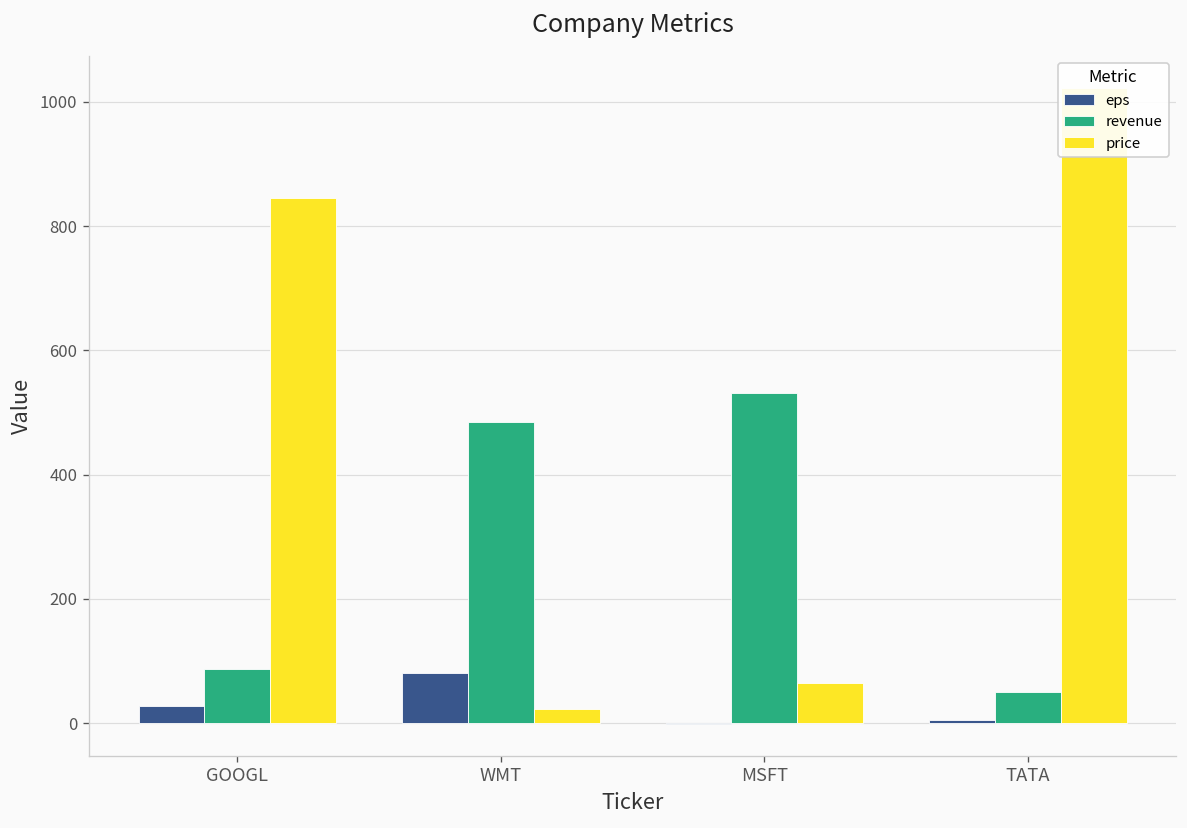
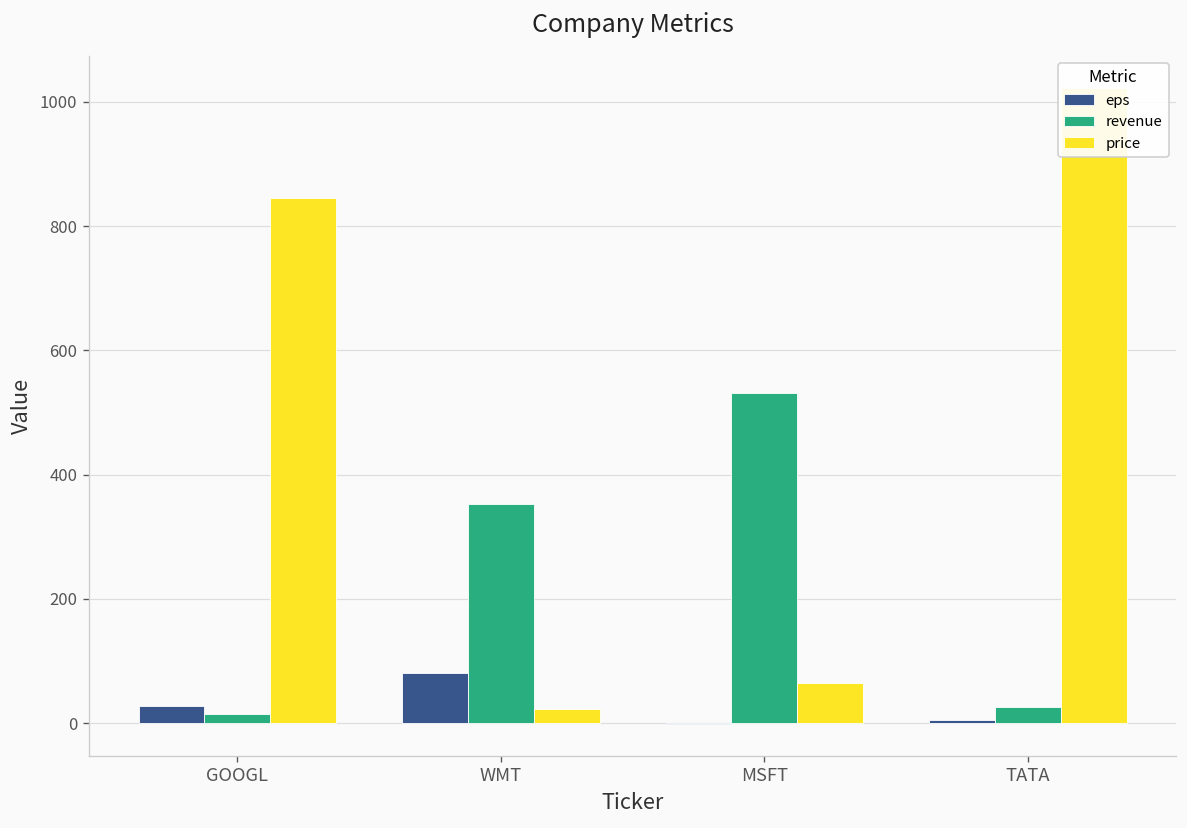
  {
    "eps": {
      "GOOGL": 30,
      "WMT": 80,
      "TATA": 10
    },
    "revenue": {
-     "GOOGL": 90,
-     "WMT": 480,
+     "GOOGL": 20,
+     "WMT": 350,
      "MSFT": 530,
-     "TATA": 50
+     "TATA": 30
    },
    "price": {
      "GOOGL": 850,
      "WMT": 20,
      "MSFT": 60
    }
  }
